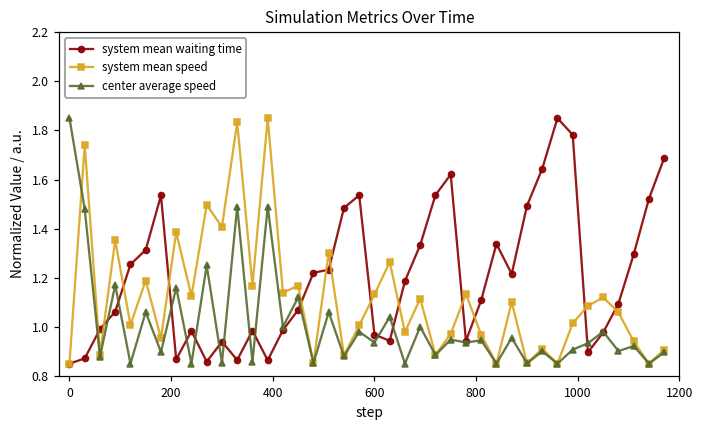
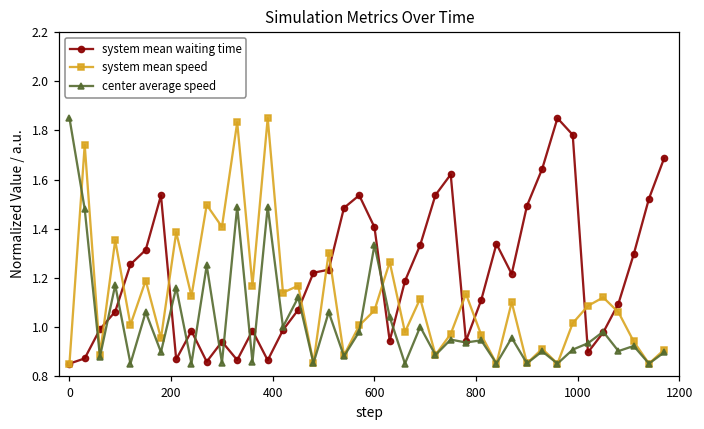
  {
    "system mean waiting time": {
-     "600": 0.97
+     "600": 1.41
    },
    "system mean speed": {
-     "600": 1.13
+     "600": 1.07
    },
    "center average speed": {
      "0": 1.85,
-     "600": 0.94
+     "600": 1.33
    }
  }
